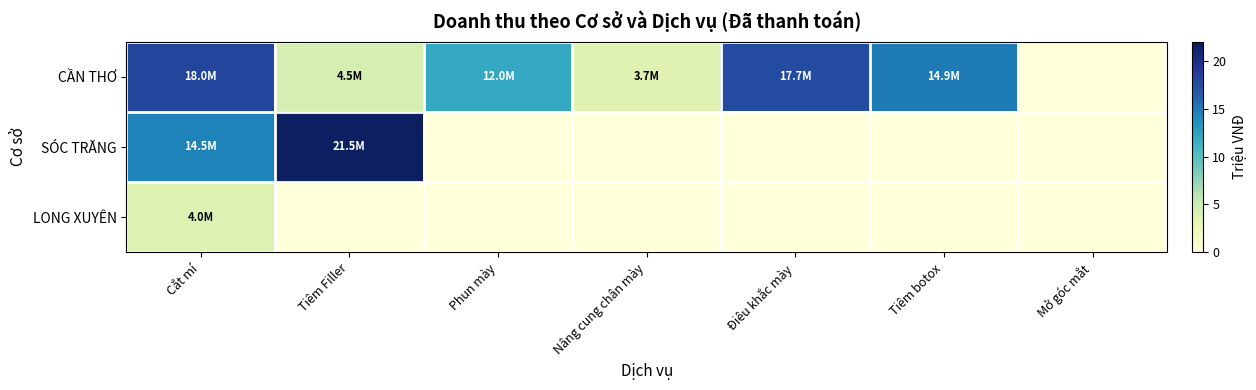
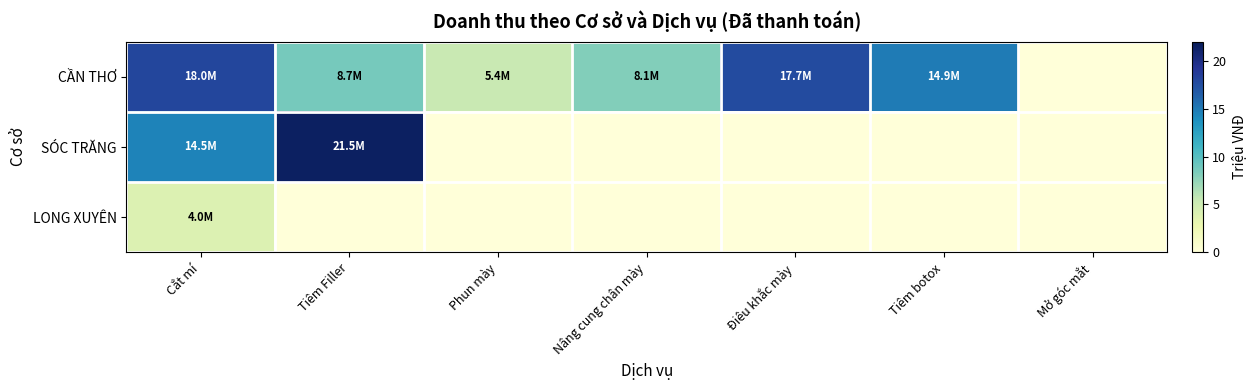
  {
    "CẦN THƠ": {
      "Cắt mí": "18.0M",
-     "Tiêm Filler": "4.5M",
-     "Phun mày": "12.0M",
-     "Nâng cung chân mày": "3.7M",
+     "Tiêm Filler": "8.7M",
+     "Phun mày": "5.4M",
+     "Nâng cung chân mày": "8.1M",
      "Điêu khắc mày": "17.7M",
      "Tiêm botox": "14.9M"
    },
    "SÓC TRĂNG": {
      "Cắt mí": "14.5M",
      "Tiêm Filler": "21.5M"
    },
    "LONG XUYÊN": {
      "Cắt mí": "4.0M"
    }
  }
